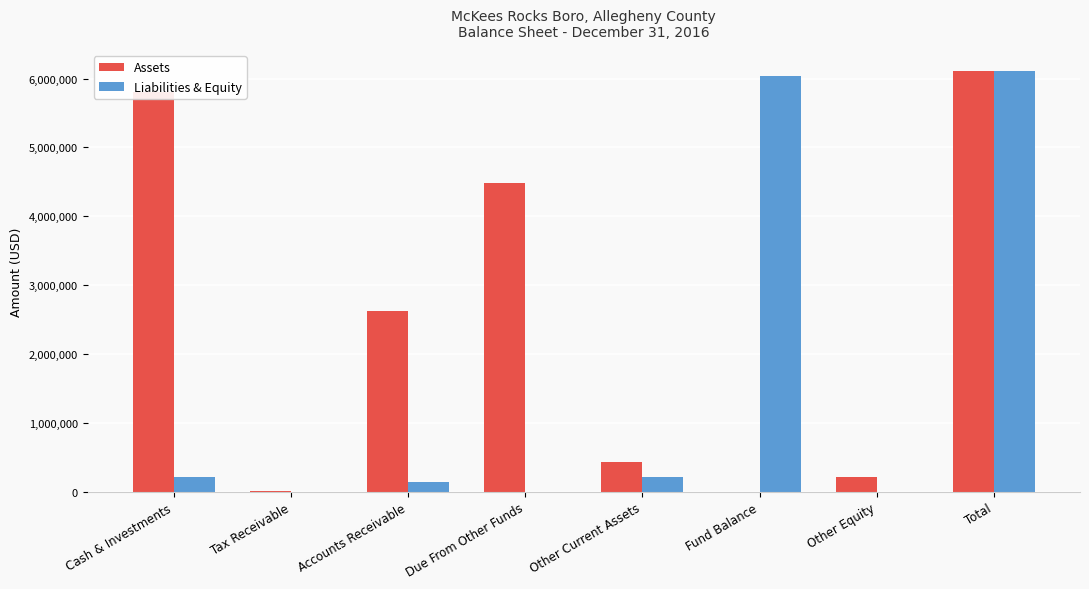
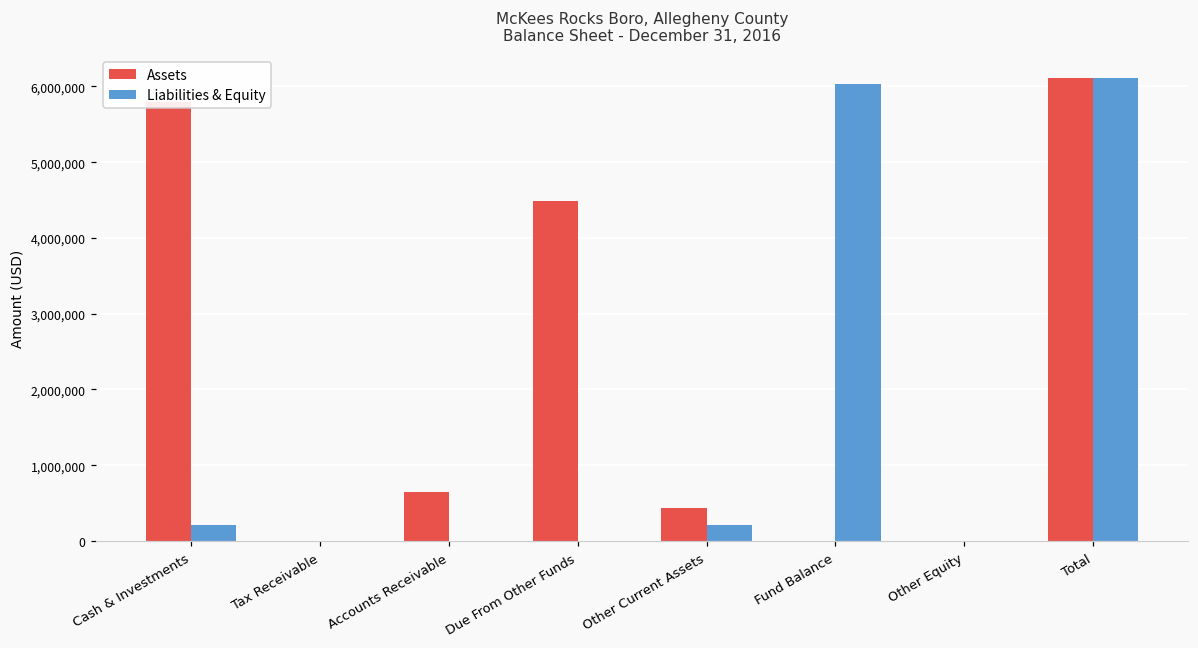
  {
    "Assets": {
-     "Accounts Receivable": "2,600,000",
+     "Accounts Receivable": "600,000",
      "Due From Other Funds": "4,500,000",
      "Other Current Assets": "400,000",
      "Fund Balance": "0",
-     "Other Equity": "200,000",
+     "Other Equity": "0",
      "Total": "6,100,000"
    },
    "Liabilities & Equity": {
      "Cash & Investments": "200,000",
      "Tax Receivable": "0",
-     "Accounts Receivable": "100,000",
+     "Accounts Receivable": "0",
      "Due From Other Funds": "0",
      "Other Current Assets": "200,000",
      "Fund Balance": "6,000,000",
      "Other Equity": "0",
      "Total": "6,100,000"
    }
  }
